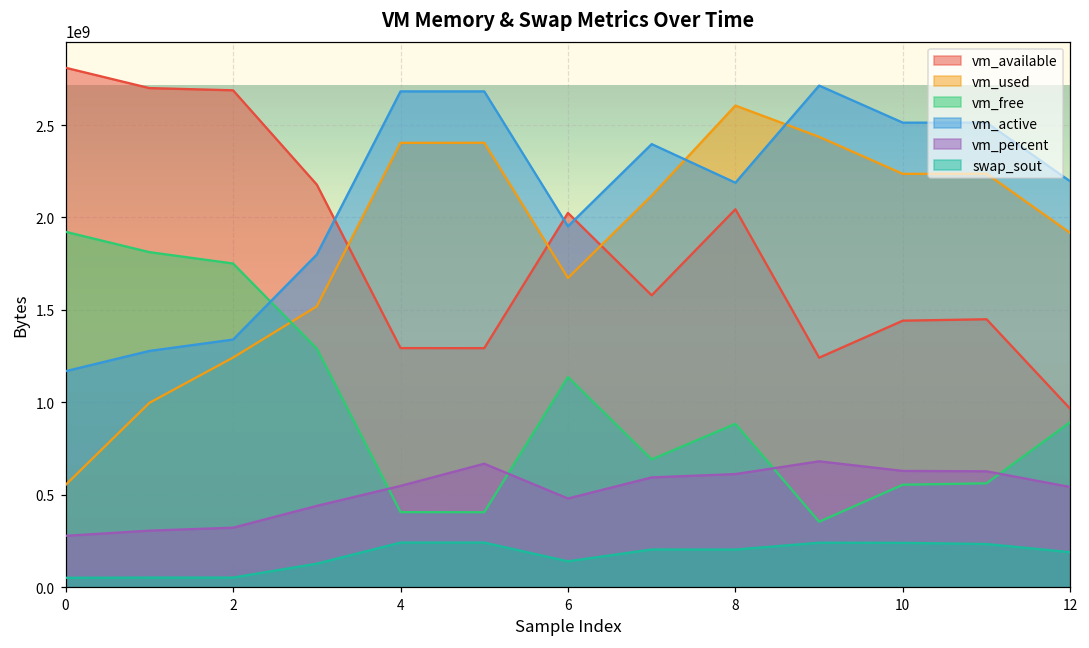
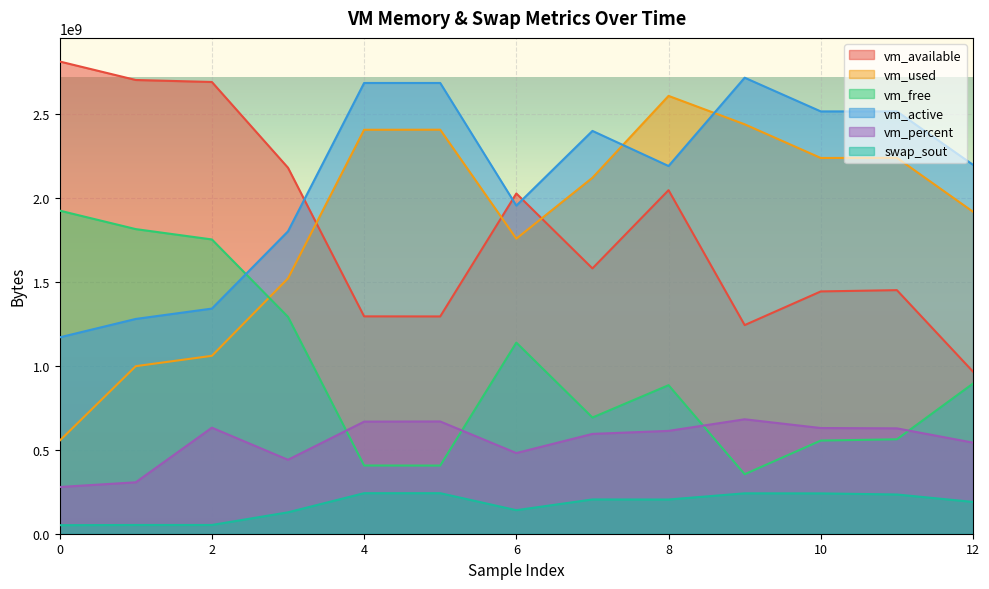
  {
    "vm_available": {
      "0": 2810000000,
      "2": 2690000000,
      "4": 1290000000,
      "6": 2020000000,
      "8": 2040000000,
      "10": 1440000000,
      "12": 960000000
    },
    "vm_used": {
      "0": 550000000,
-     "2": 1240000000,
+     "2": 1060000000,
      "4": 2400000000,
-     "6": 1670000000,
+     "6": 1760000000,
      "8": 2610000000,
      "10": 2240000000,
      "12": 1920000000
    },
    "vm_percent": {
      "0": 280000000,
-     "2": 320000000,
-     "4": 550000000,
+     "2": 630000000,
+     "4": 670000000,
      "6": 480000000,
      "8": 610000000,
      "10": 630000000,
      "12": 540000000
    }
  }
